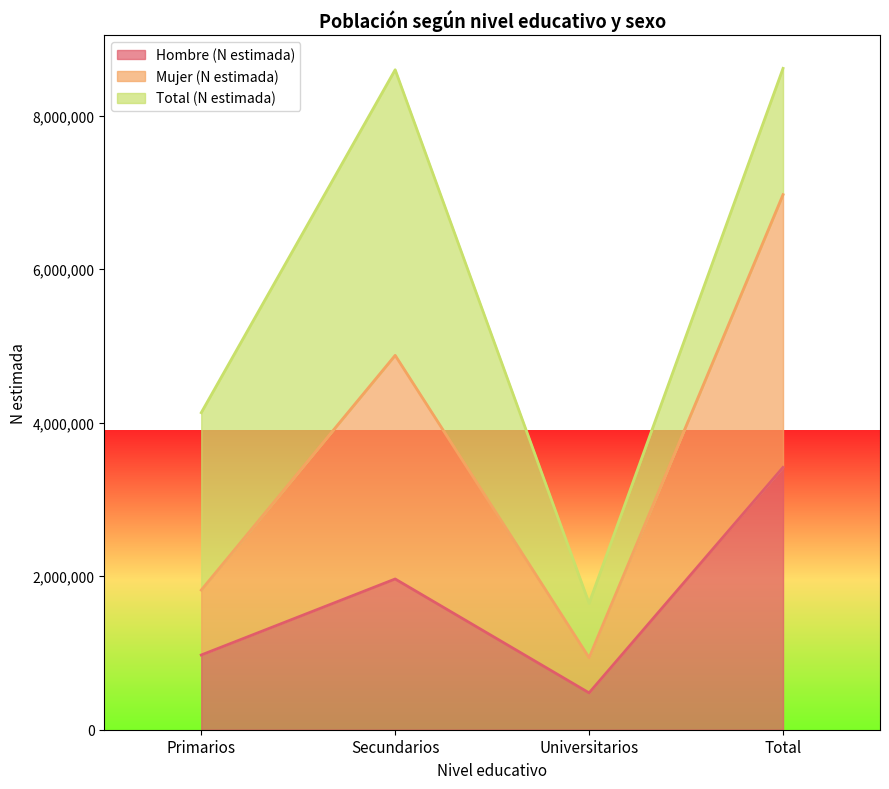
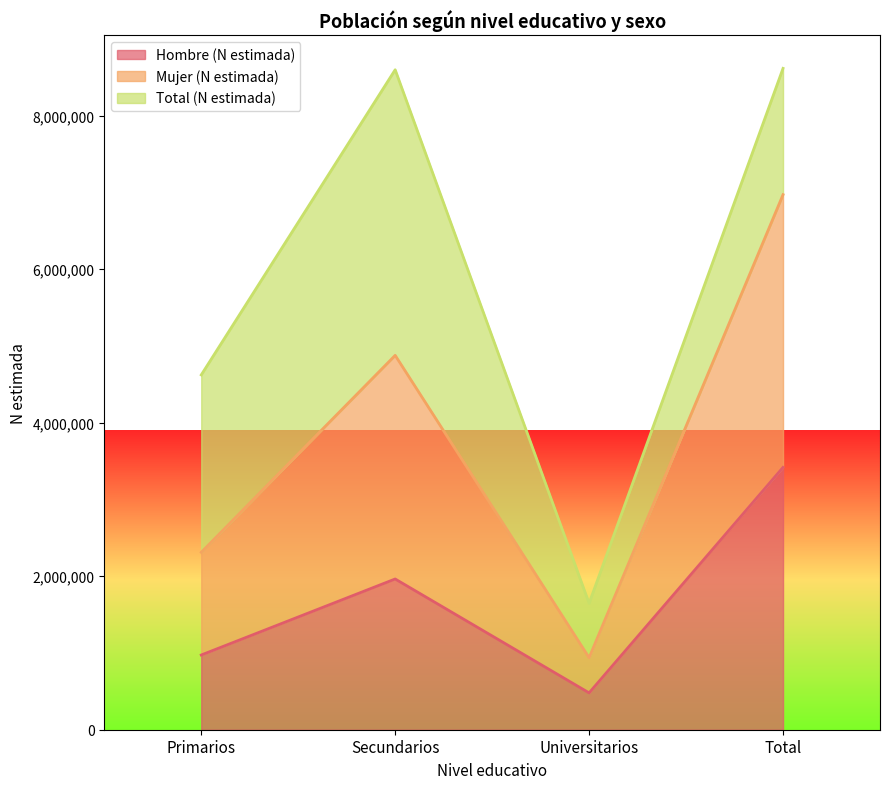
  {
    "Hombre (N estimada)": {
      "Primarios": "1,000,000",
      "Secundarios": "2,000,000",
      "Universitarios": "500,000",
      "Total": "3,400,000"
    },
    "Mujer (N estimada)": {
-     "Primarios": "800,000",
+     "Primarios": "1,300,000",
      "Secundarios": "2,900,000",
      "Universitarios": "500,000",
      "Total": "3,600,000"
    },
    "Total (N estimada)": {
      "Primarios": "2,300,000",
      "Secundarios": "3,700,000",
      "Universitarios": "700,000",
      "Total": "1,600,000"
    }
  }
